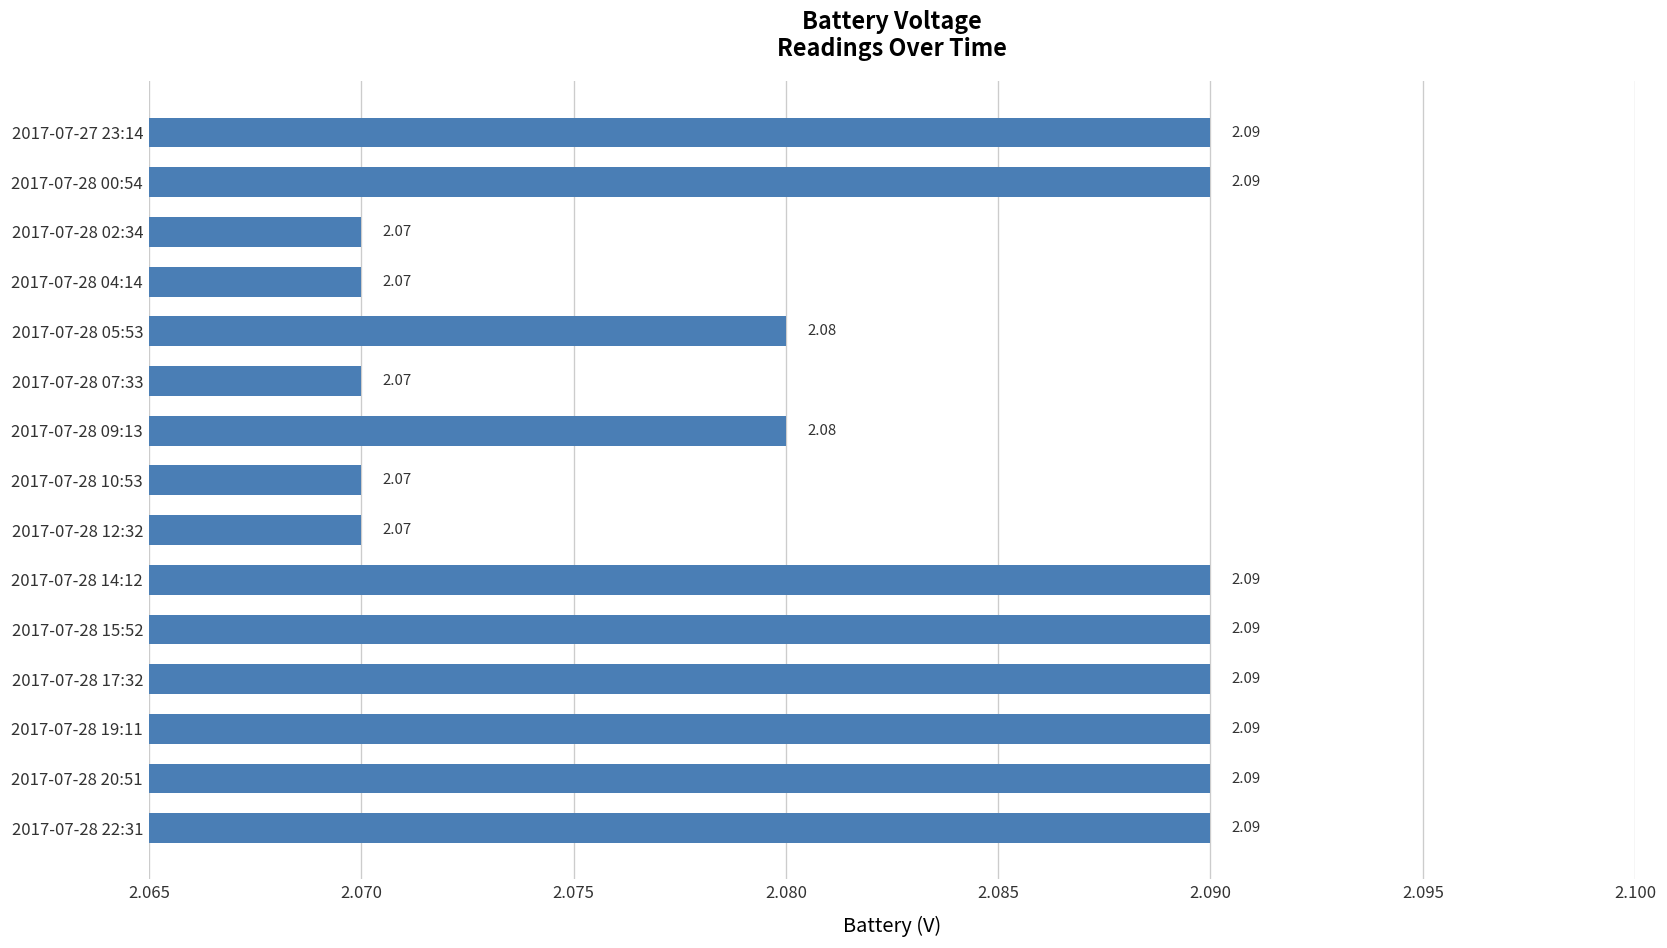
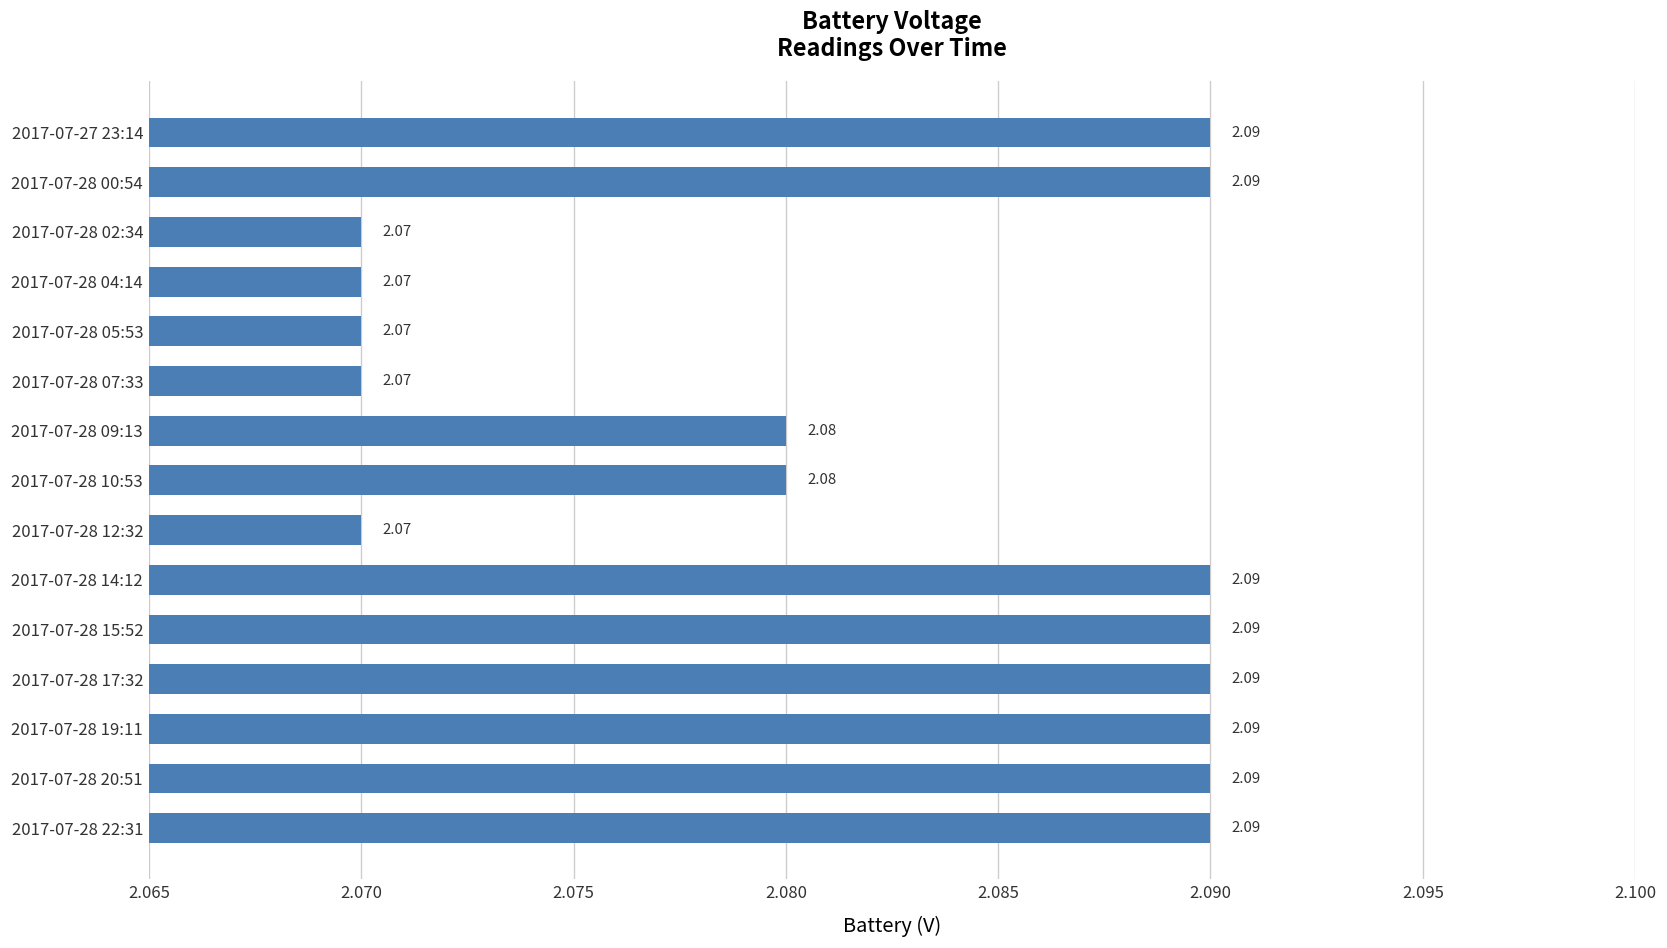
  {
    "2017-07-27 23:14": 2.09,
    "2017-07-28 00:54": 2.09,
    "2017-07-28 02:34": 2.07,
    "2017-07-28 04:14": 2.07,
-   "2017-07-28 05:53": 2.08,
+   "2017-07-28 05:53": 2.07,
    "2017-07-28 07:33": 2.07,
    "2017-07-28 09:13": 2.08,
-   "2017-07-28 10:53": 2.07,
+   "2017-07-28 10:53": 2.08,
    "2017-07-28 12:32": 2.07,
    "2017-07-28 14:12": 2.09,
    "2017-07-28 15:52": 2.09,
    "2017-07-28 17:32": 2.09,
    "2017-07-28 19:11": 2.09,
    "2017-07-28 20:51": 2.09,
    "2017-07-28 22:31": 2.09
  }
